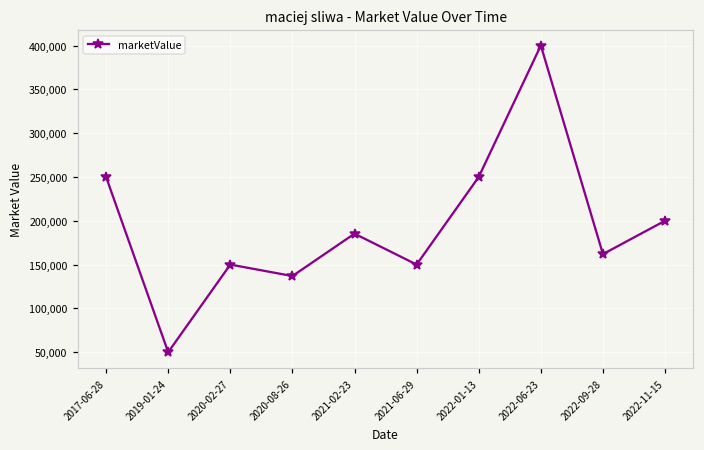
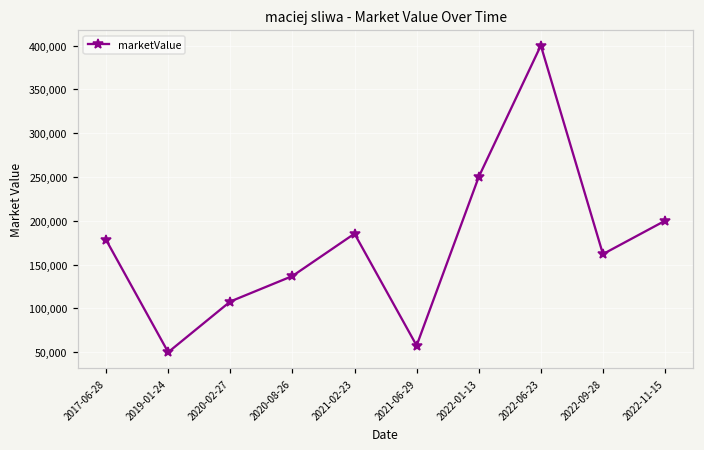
  {
-   "2017-06-28": "250,000",
+   "2017-06-28": "180,000",
    "2019-01-24": "50,000",
-   "2020-02-27": "150,000",
+   "2020-02-27": "110,000",
    "2020-08-26": "140,000",
    "2021-02-23": "190,000",
-   "2021-06-29": "150,000",
+   "2021-06-29": "60,000",
    "2022-01-13": "250,000",
    "2022-06-23": "400,000",
    "2022-09-28": "160,000",
    "2022-11-15": "200,000"
  }
